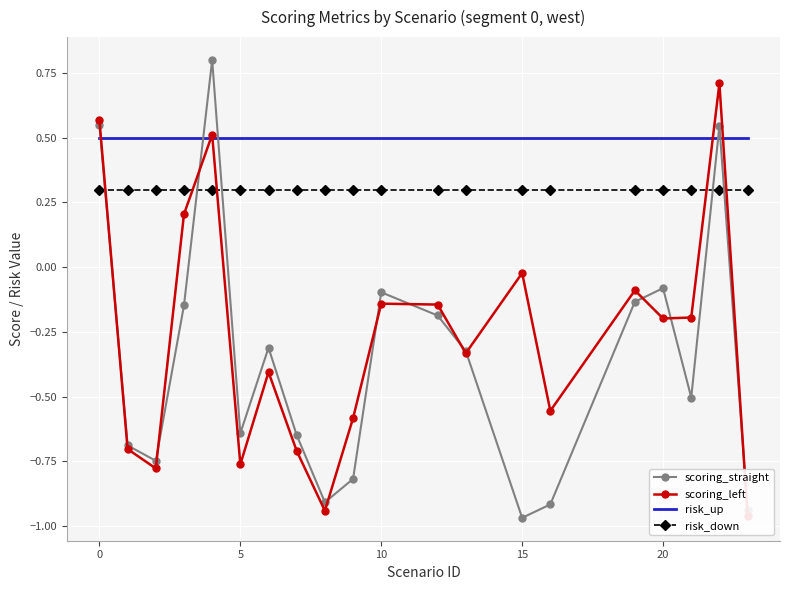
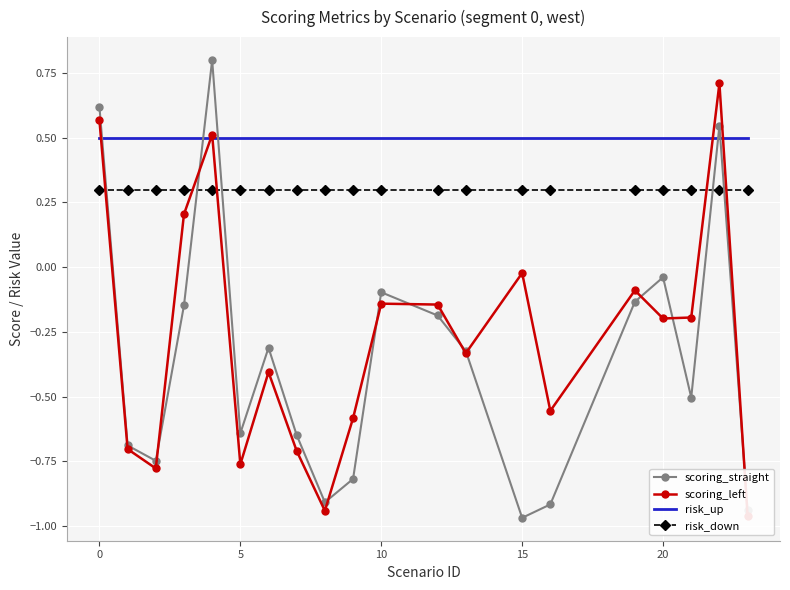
  {
    "scoring_straight": {
-     "0": 0.55,
+     "0": 0.62,
      "5": -0.64,
      "10": -0.10,
      "15": -0.97,
-     "20": -0.08
+     "20": -0.04
    },
    "scoring_left": {
      "0": 0.57,
      "5": -0.76,
      "10": -0.14,
      "15": -0.02,
      "20": -0.20
    },
    "risk_up": {
      "0": 0.50,
      "5": 0.50,
      "10": 0.50,
      "15": 0.50,
      "20": 0.50
    },
    "risk_down": {
      "0": 0.30,
      "5": 0.30,
      "10": 0.30,
      "15": 0.30,
      "20": 0.30
    }
  }
